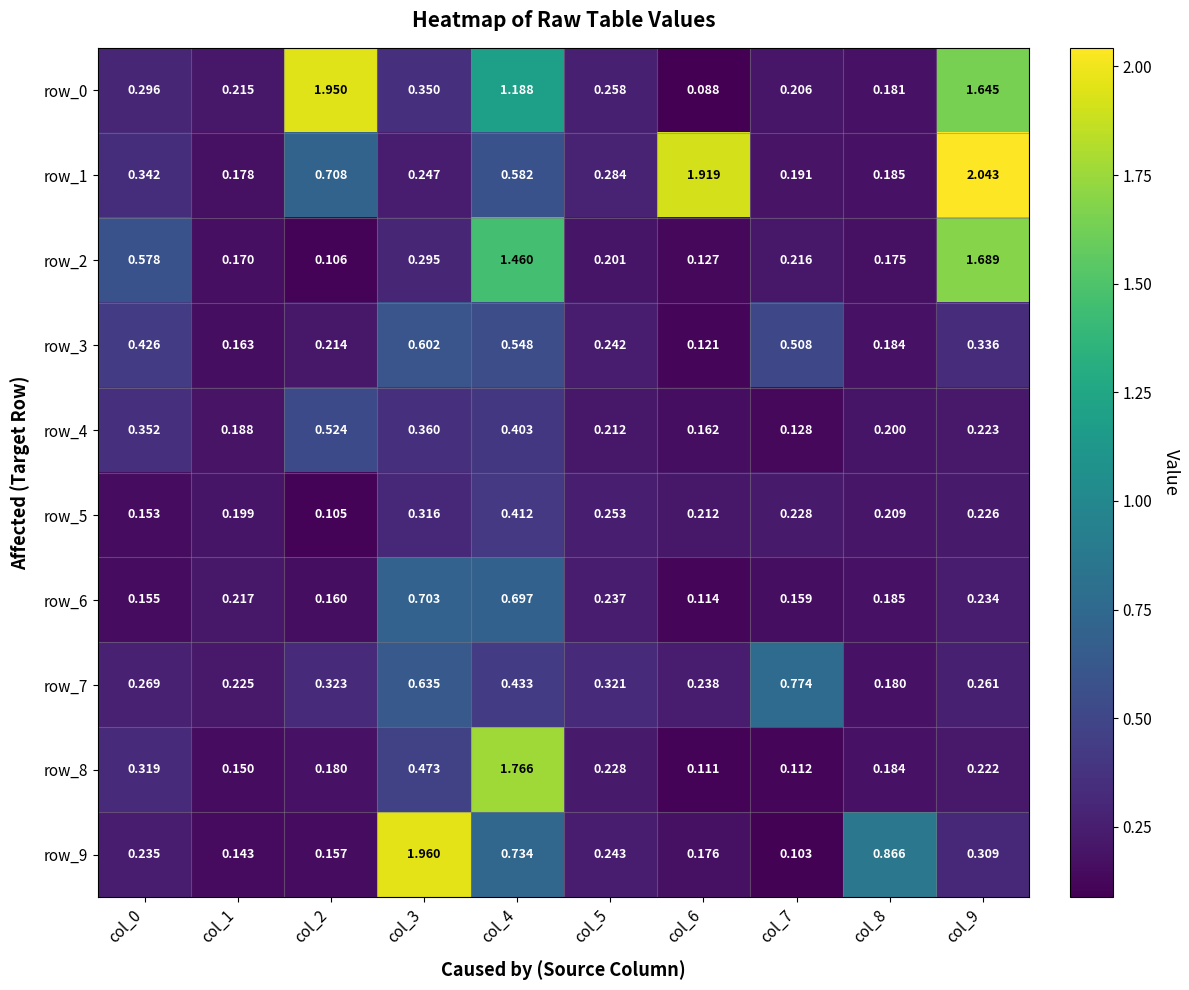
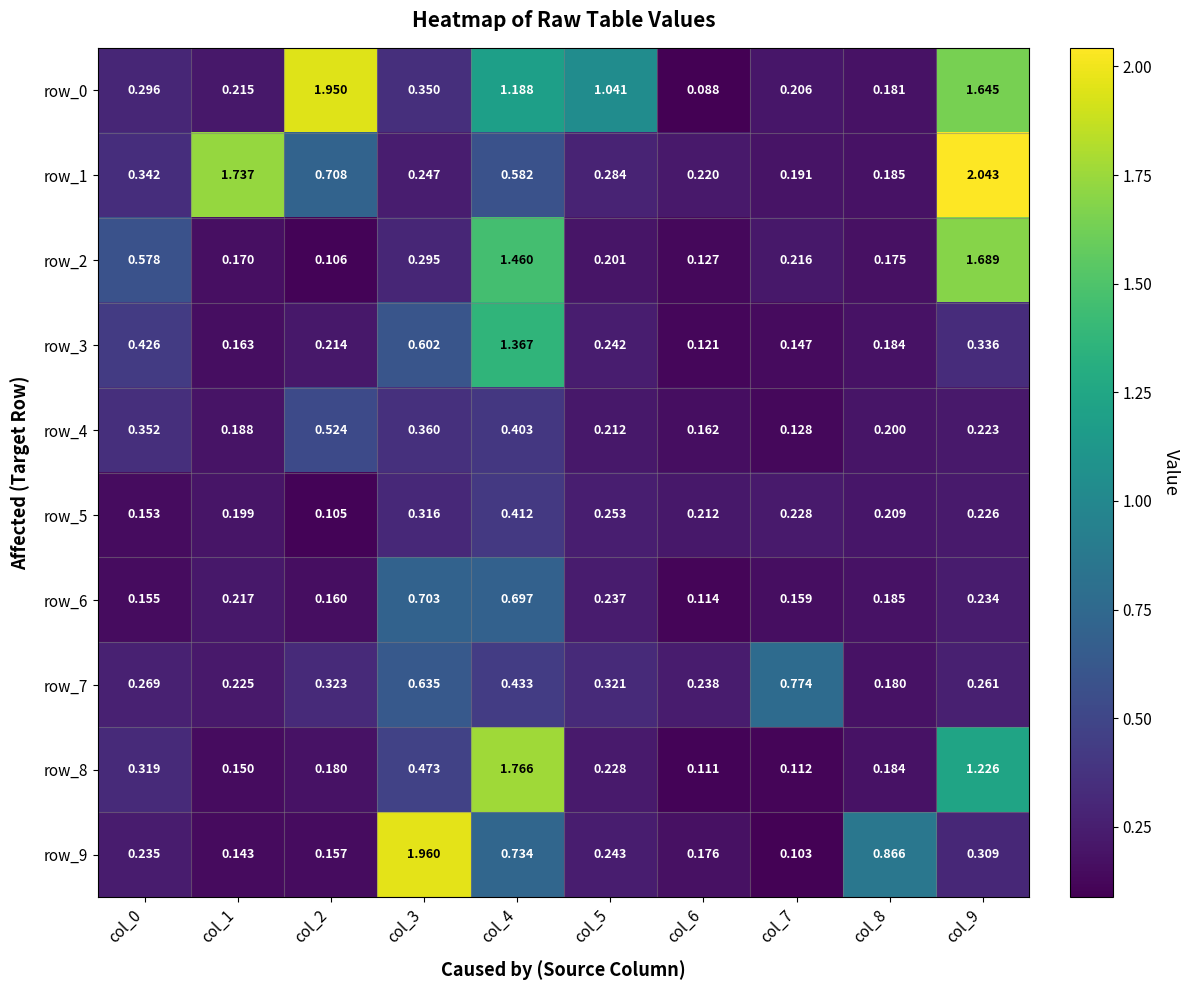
  {
    "row_0": {
      "col_0": 0.296,
      "col_1": 0.215,
      "col_2": 1.950,
      "col_3": 0.350,
      "col_4": 1.188,
-     "col_5": 0.258,
+     "col_5": 1.041,
      "col_6": 0.088,
      "col_7": 0.206,
      "col_8": 0.181,
      "col_9": 1.645
    },
    "row_1": {
      "col_0": 0.342,
-     "col_1": 0.178,
+     "col_1": 1.737,
      "col_2": 0.708,
      "col_3": 0.247,
      "col_4": 0.582,
      "col_5": 0.284,
-     "col_6": 1.919,
+     "col_6": 0.220,
      "col_7": 0.191,
      "col_8": 0.185,
      "col_9": 2.043
    },
    "row_2": {
      "col_0": 0.578,
      "col_1": 0.170,
      "col_2": 0.106,
      "col_3": 0.295,
      "col_4": 1.460,
      "col_5": 0.201,
      "col_6": 0.127,
      "col_7": 0.216,
      "col_8": 0.175,
      "col_9": 1.689
    },
    "row_3": {
      "col_0": 0.426,
      "col_1": 0.163,
      "col_2": 0.214,
      "col_3": 0.602,
-     "col_4": 0.548,
+     "col_4": 1.367,
      "col_5": 0.242,
      "col_6": 0.121,
-     "col_7": 0.508,
+     "col_7": 0.147,
      "col_8": 0.184,
      "col_9": 0.336
    },
    "row_4": {
      "col_0": 0.352,
      "col_1": 0.188,
      "col_2": 0.524,
      "col_3": 0.360,
      "col_4": 0.403,
      "col_5": 0.212,
      "col_6": 0.162,
      "col_7": 0.128,
      "col_8": 0.200,
      "col_9": 0.223
    },
    "row_5": {
      "col_0": 0.153,
      "col_1": 0.199,
      "col_2": 0.105,
      "col_3": 0.316,
      "col_4": 0.412,
      "col_5": 0.253,
      "col_6": 0.212,
      "col_7": 0.228,
      "col_8": 0.209,
      "col_9": 0.226
    },
    "row_6": {
      "col_0": 0.155,
      "col_1": 0.217,
      "col_2": 0.160,
      "col_3": 0.703,
      "col_4": 0.697,
      "col_5": 0.237,
      "col_6": 0.114,
      "col_7": 0.159,
      "col_8": 0.185,
      "col_9": 0.234
    },
    "row_7": {
      "col_0": 0.269,
      "col_1": 0.225,
      "col_2": 0.323,
      "col_3": 0.635,
      "col_4": 0.433,
      "col_5": 0.321,
      "col_6": 0.238,
      "col_7": 0.774,
      "col_8": 0.180,
      "col_9": 0.261
    },
    "row_8": {
      "col_0": 0.319,
      "col_1": 0.150,
      "col_2": 0.180,
      "col_3": 0.473,
      "col_4": 1.766,
      "col_5": 0.228,
      "col_6": 0.111,
      "col_7": 0.112,
      "col_8": 0.184,
-     "col_9": 0.222
+     "col_9": 1.226
    },
    "row_9": {
      "col_0": 0.235,
      "col_1": 0.143,
      "col_2": 0.157,
      "col_3": 1.960,
      "col_4": 0.734,
      "col_5": 0.243,
      "col_6": 0.176,
      "col_7": 0.103,
      "col_8": 0.866,
      "col_9": 0.309
    }
  }
